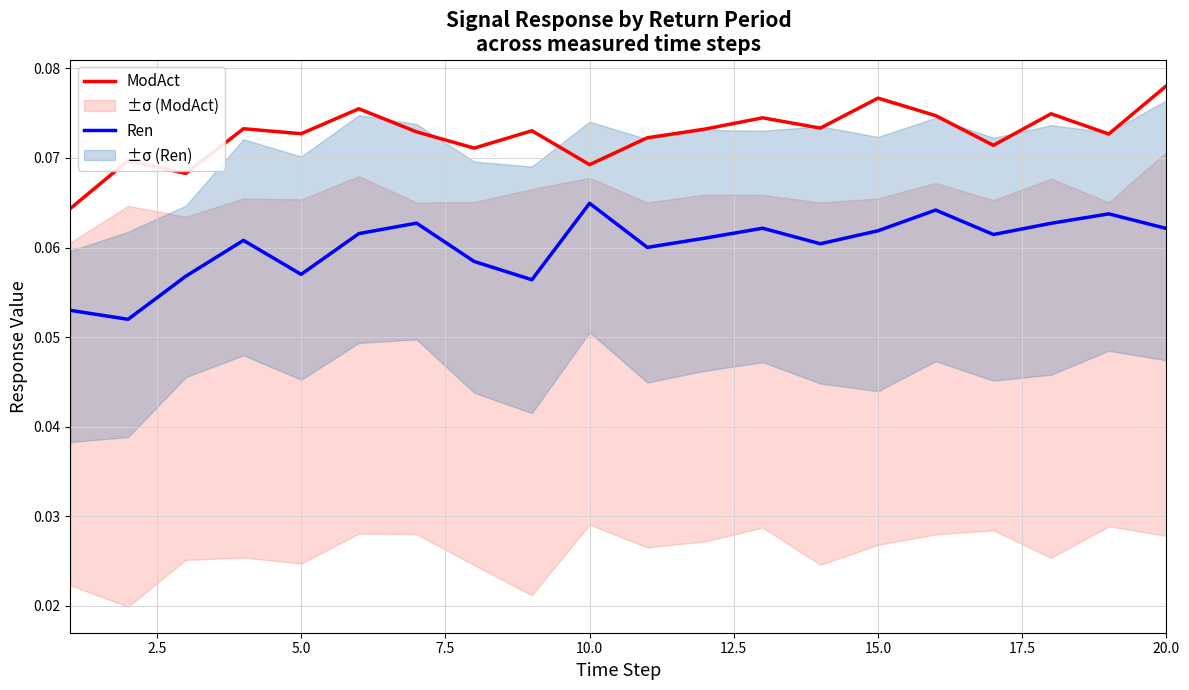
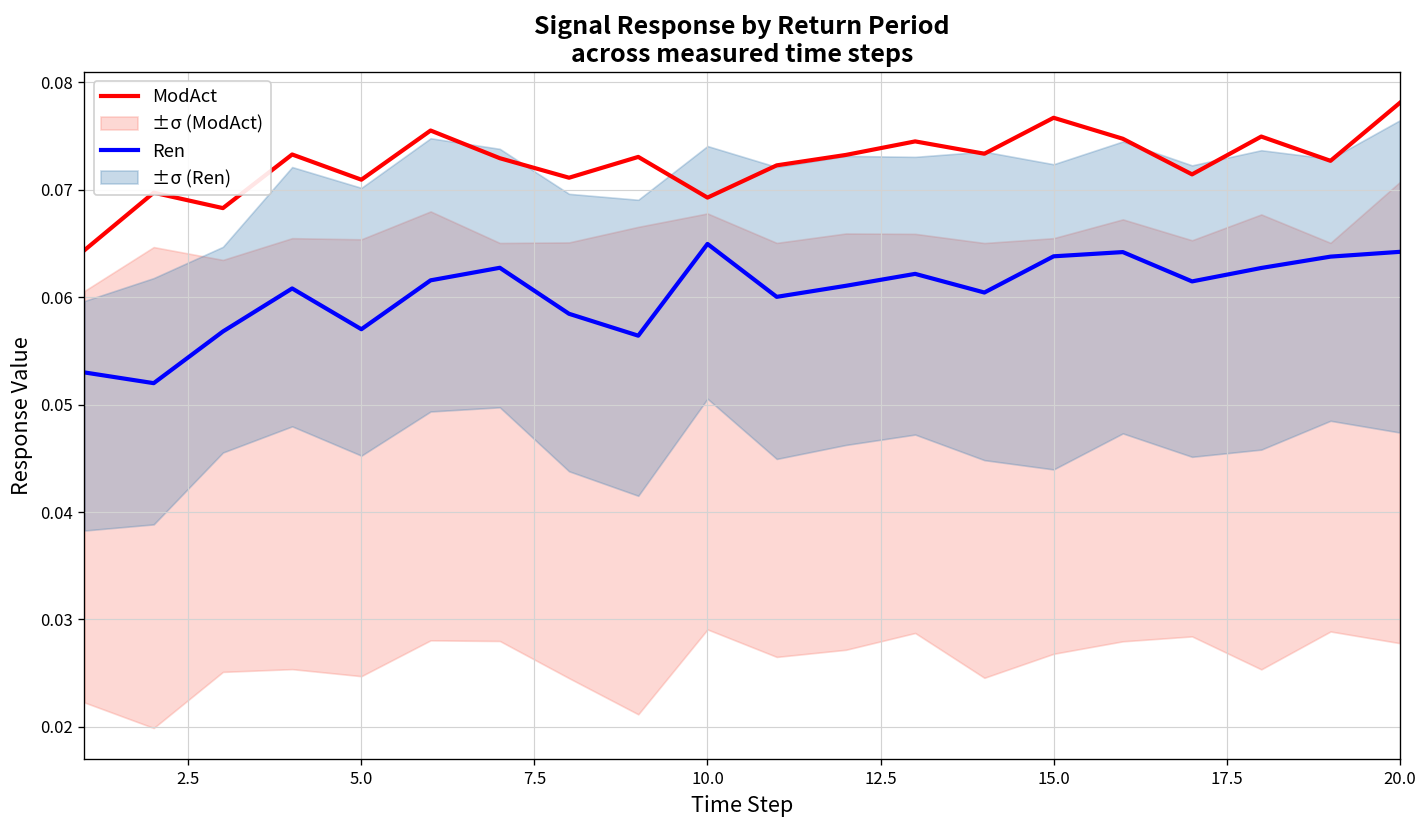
  {
    "ModAct": {
-     "5.0": 0.073,
+     "5.0": 0.071,
      "10.0": 0.069,
      "15.0": 0.077,
      "20.0": 0.078
    },
    "Ren": {
      "5.0": 0.057,
      "10.0": 0.065,
-     "15.0": 0.062,
-     "20.0": 0.062
+     "15.0": 0.064,
+     "20.0": 0.064
    }
  }
